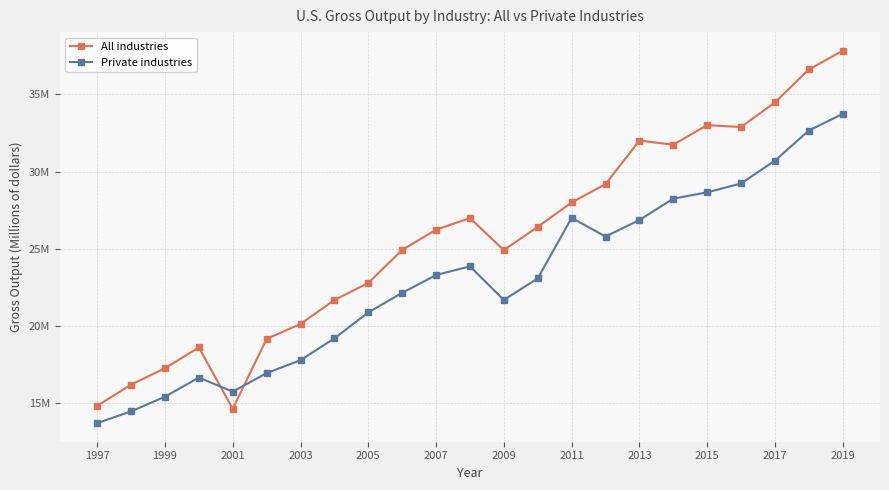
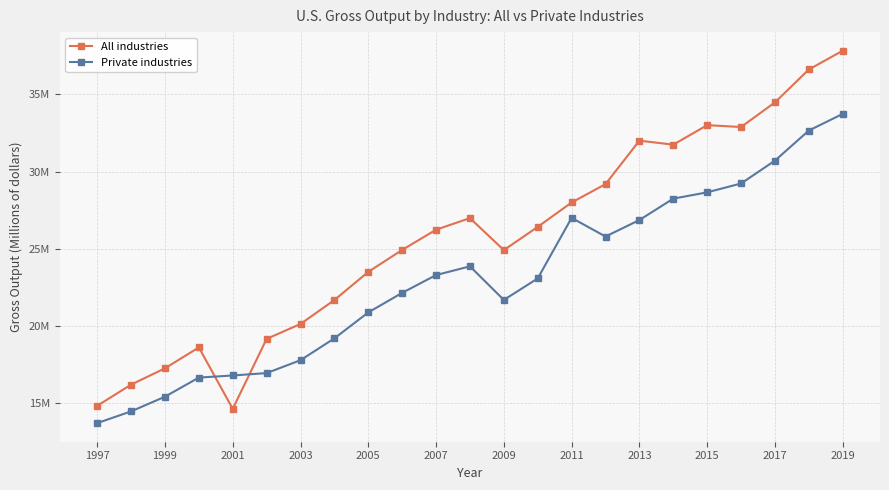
  {
    "All industries": {
      "1997": 14800000,
      "1999": 17300000,
      "2001": 14600000,
      "2003": 20100000,
-     "2005": 22800000,
+     "2005": 23500000,
      "2007": 26200000,
      "2009": 24900000,
      "2011": 28000000,
      "2013": 32000000,
      "2015": 33000000,
      "2017": 34500000,
      "2019": 37800000
    },
    "Private industries": {
      "1997": 13700000,
      "1999": 15400000,
-     "2001": 15800000,
+     "2001": 16800000,
      "2003": 17800000,
      "2005": 20900000,
      "2007": 23300000,
      "2009": 21700000,
      "2011": 27000000,
      "2013": 26900000,
      "2015": 28700000,
      "2017": 30700000,
      "2019": 33700000
    }
  }
